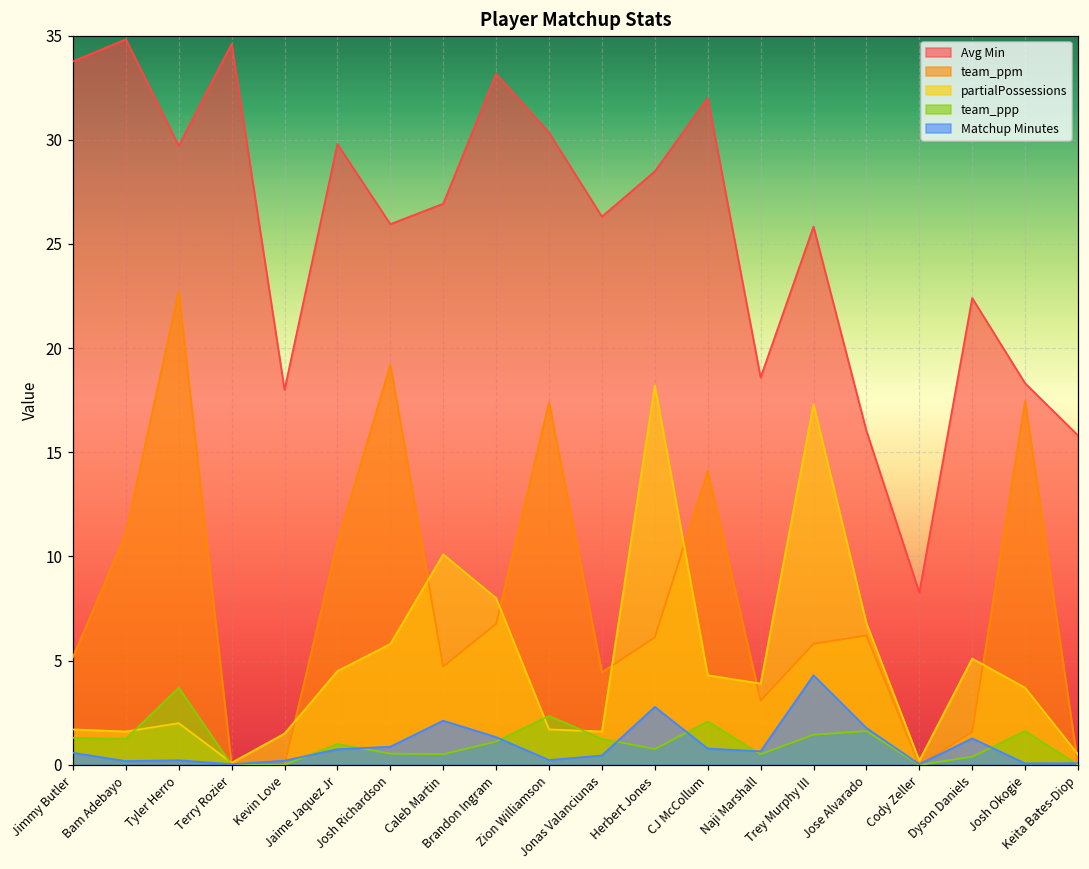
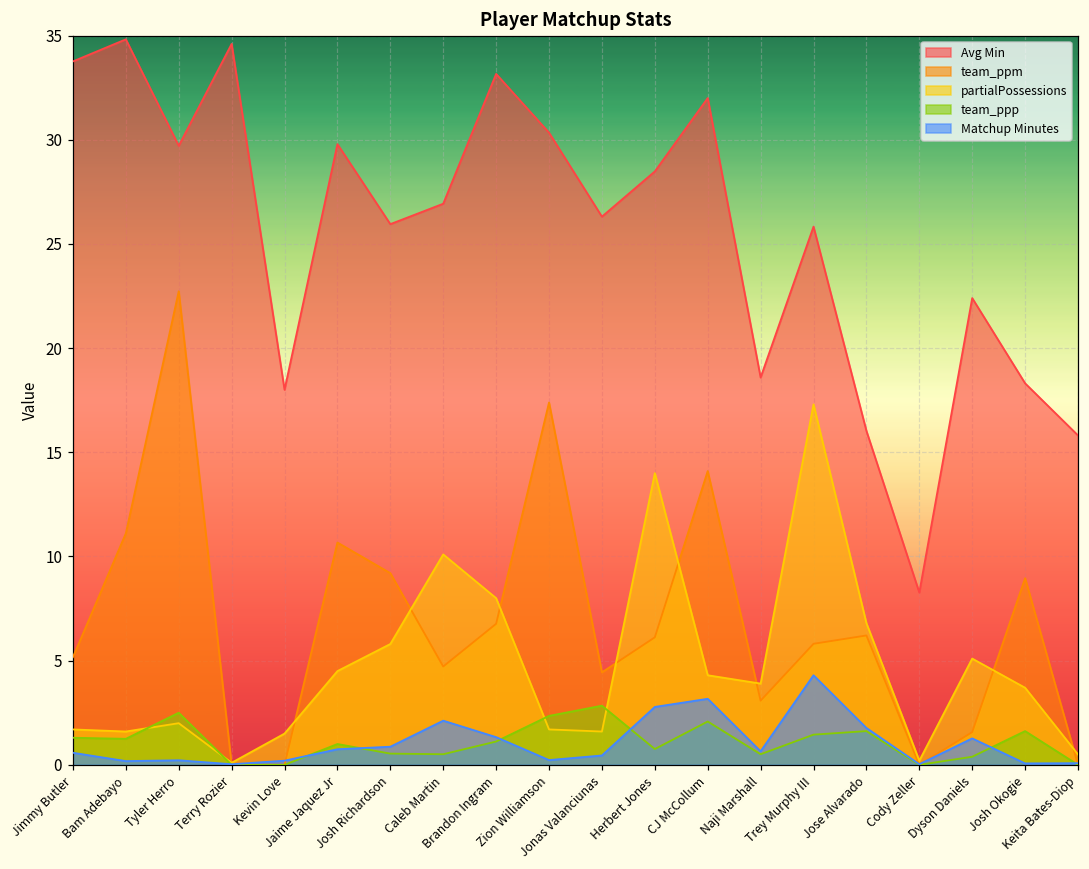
  {
    "Avg Min": {
      "Jimmy Butler": 33.8,
      "Bam Adebayo": 34.8,
      "Tyler Herro": 29.7,
      "Terry Rozier": 34.6,
      "Kevin Love": 18.0,
      "Jaime Jaquez Jr": 29.8,
      "Josh Richardson": 26.0,
      "Caleb Martin": 26.9,
      "Brandon Ingram": 33.2,
      "Zion Williamson": 30.3,
      "Jonas Valanciunas": 26.3,
      "Herbert Jones": 28.5,
      "CJ McCollum": 32.0,
      "Naji Marshall": 18.6,
      "Trey Murphy III": 25.8,
      "Jose Alvarado": 16.0,
      "Cody Zeller": 8.3,
      "Dyson Daniels": 22.4,
      "Josh Okogie": 18.3,
      "Keita Bates-Diop": 15.8
    },
    "team_ppm": {
      "Jimmy Butler": 5.2,
      "Bam Adebayo": 11.1,
      "Tyler Herro": 22.7,
      "Jaime Jaquez Jr": 10.7,
-     "Josh Richardson": 19.2,
+     "Josh Richardson": 9.2,
      "Caleb Martin": 4.7,
      "Brandon Ingram": 6.8,
      "Zion Williamson": 17.4,
      "Jonas Valanciunas": 4.4,
      "Herbert Jones": 6.1,
      "CJ McCollum": 14.1,
      "Naji Marshall": 3.1,
      "Trey Murphy III": 5.8,
      "Jose Alvarado": 6.2,
      "Dyson Daniels": 1.6,
-     "Josh Okogie": 17.5
+     "Josh Okogie": 9.0
    },
    "partialPossessions": {
      "Jimmy Butler": 1.7,
      "Bam Adebayo": 1.6,
      "Tyler Herro": 2.0,
      "Kevin Love": 1.5,
      "Jaime Jaquez Jr": 4.5,
      "Josh Richardson": 5.8,
      "Caleb Martin": 10.1,
      "Brandon Ingram": 8.0,
      "Zion Williamson": 1.7,
      "Jonas Valanciunas": 1.6,
-     "Herbert Jones": 18.2,
+     "Herbert Jones": 14.0,
      "CJ McCollum": 4.3,
      "Naji Marshall": 3.9,
      "Trey Murphy III": 17.3,
      "Jose Alvarado": 6.8,
      "Cody Zeller": 0.2,
      "Dyson Daniels": 5.1,
      "Josh Okogie": 3.7,
      "Keita Bates-Diop": 0.5
    },
    "team_ppp": {
      "Jimmy Butler": 1.3,
      "Bam Adebayo": 1.3,
-     "Tyler Herro": 3.7,
+     "Tyler Herro": 2.5,
      "Jaime Jaquez Jr": 1.0,
      "Josh Richardson": 0.5,
      "Caleb Martin": 0.5,
      "Brandon Ingram": 1.1,
      "Zion Williamson": 2.4,
-     "Jonas Valanciunas": 1.3,
+     "Jonas Valanciunas": 2.8,
      "Herbert Jones": 0.8,
      "CJ McCollum": 2.1,
      "Naji Marshall": 0.5,
      "Trey Murphy III": 1.5,
      "Jose Alvarado": 1.6,
      "Dyson Daniels": 0.4,
      "Josh Okogie": 1.6
    },
    "Matchup Minutes": {
      "Jimmy Butler": 0.6,
      "Bam Adebayo": 0.2,
      "Tyler Herro": 0.2,
      "Kevin Love": 0.2,
      "Jaime Jaquez Jr": 0.8,
      "Josh Richardson": 0.9,
      "Caleb Martin": 2.1,
      "Brandon Ingram": 1.3,
      "Zion Williamson": 0.2,
      "Jonas Valanciunas": 0.5,
      "Herbert Jones": 2.8,
-     "CJ McCollum": 0.8,
+     "CJ McCollum": 3.2,
      "Naji Marshall": 0.7,
      "Trey Murphy III": 4.3,
      "Jose Alvarado": 1.8,
      "Dyson Daniels": 1.3,
      "Josh Okogie": 0.1
    }
  }
